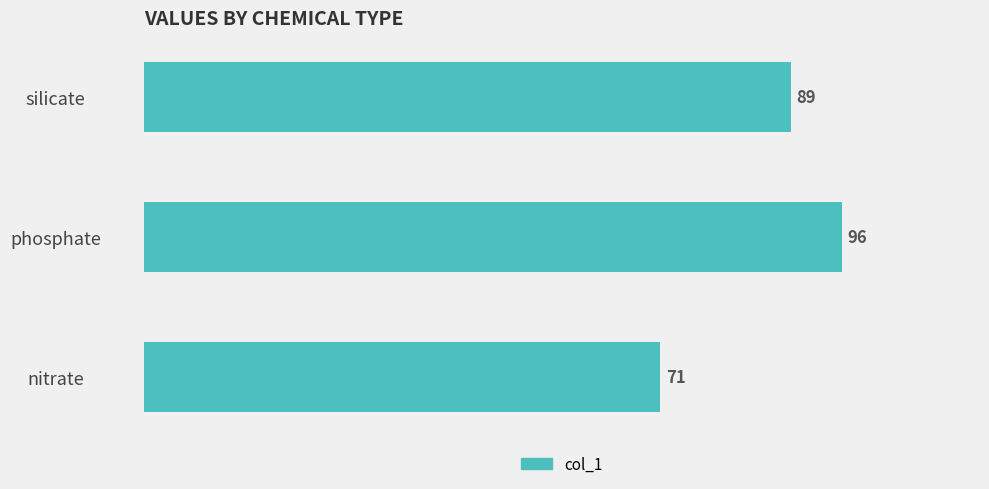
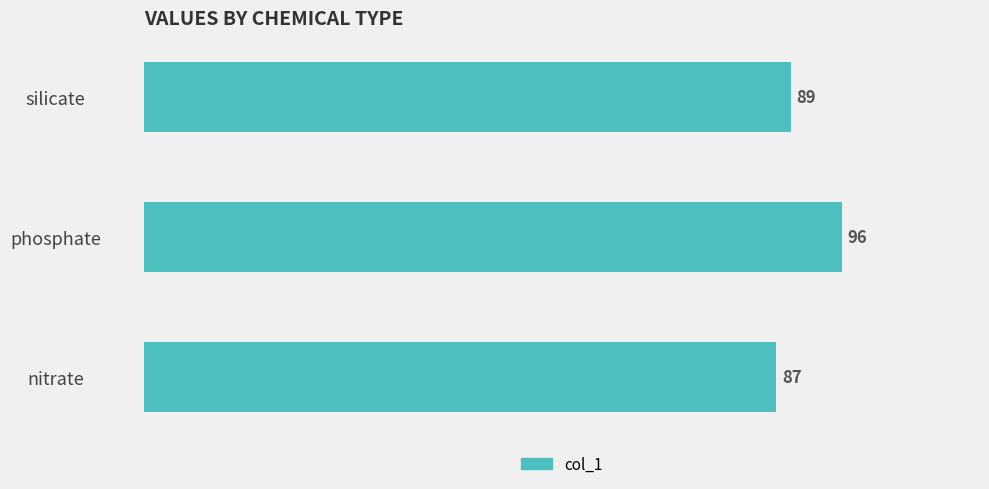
  {
    "silicate": 89,
    "phosphate": 96,
-   "nitrate": 71
+   "nitrate": 87
  }
